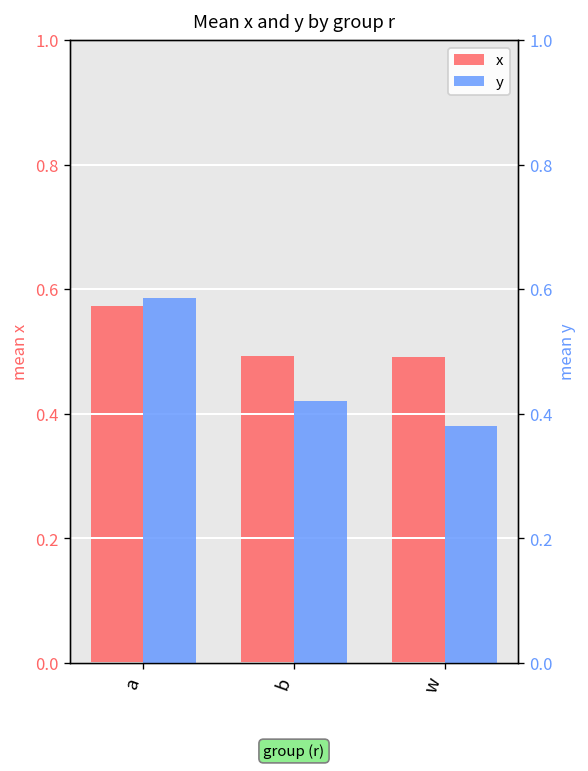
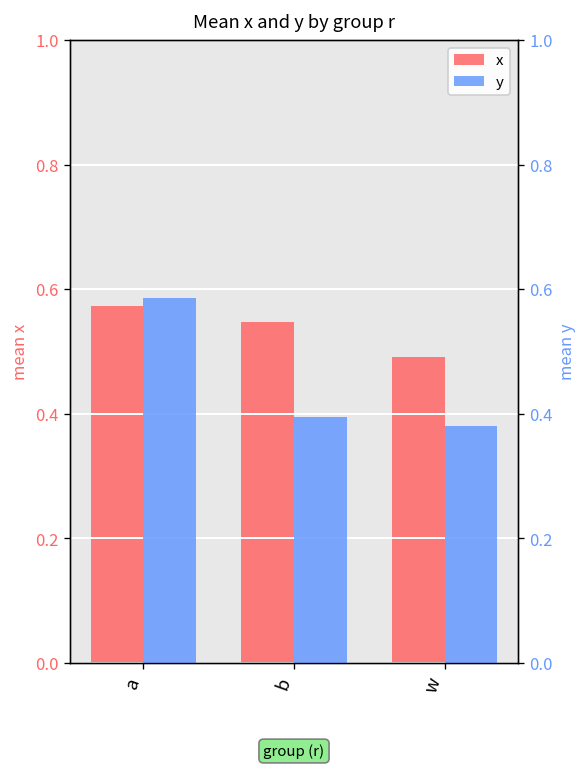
  {
    "x": {
      "a": 0.57,
-     "b": 0.49,
+     "b": 0.55,
      "w": 0.49
    },
    "y": {
      "a": 0.59,
-     "b": 0.42,
+     "b": 0.40,
      "w": 0.38
    }
  }
